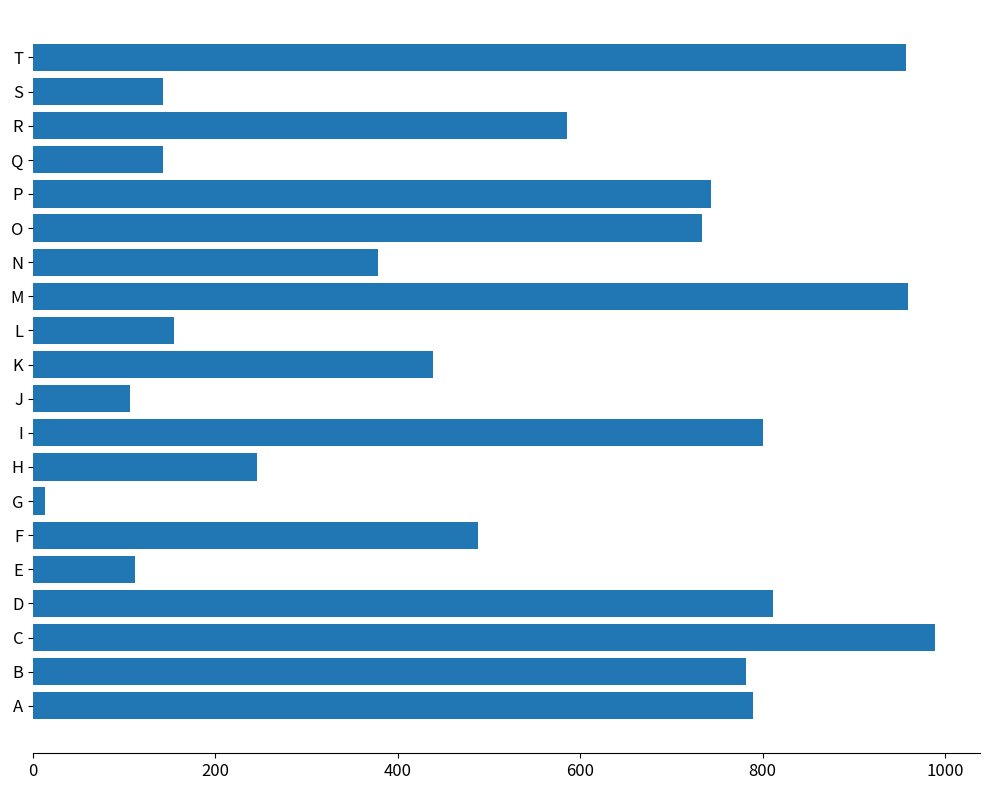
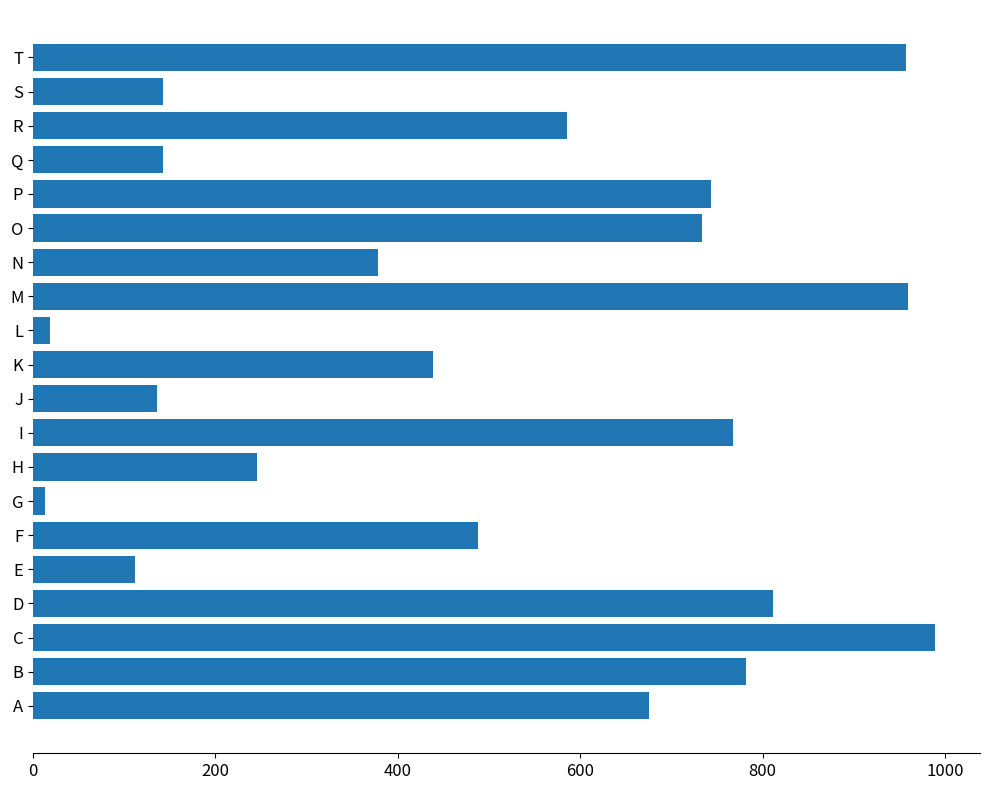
  {
    "T": 960,
    "S": 140,
    "R": 590,
    "Q": 140,
    "P": 740,
    "O": 730,
    "N": 380,
    "M": 960,
-   "L": 160,
+   "L": 20,
    "K": 440,
-   "J": 110,
-   "I": 800,
+   "J": 140,
+   "I": 770,
    "H": 250,
    "G": 10,
    "F": 490,
    "E": 110,
    "D": 810,
    "C": 990,
    "B": 780,
-   "A": 790
+   "A": 680
  }
